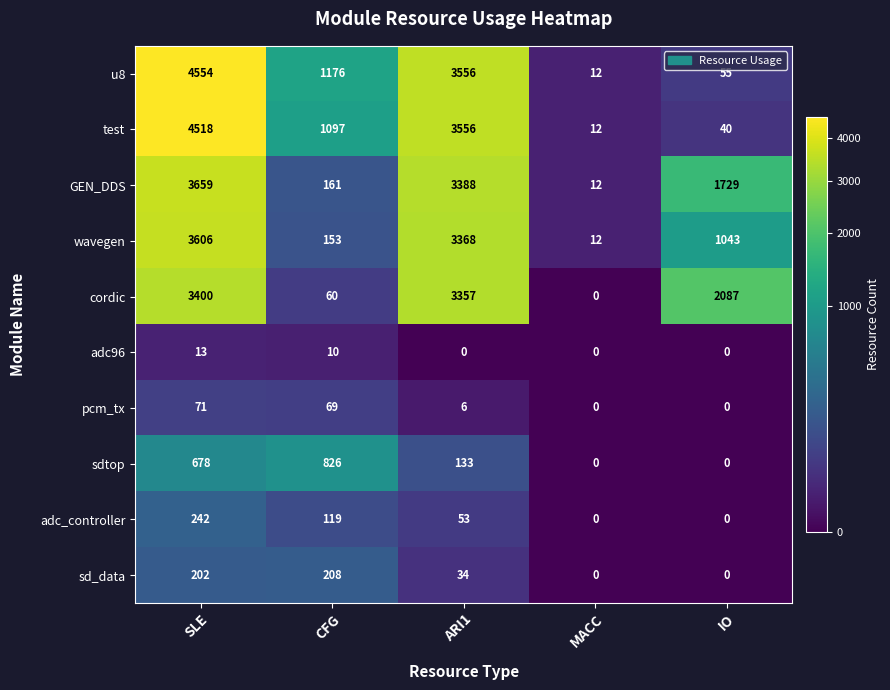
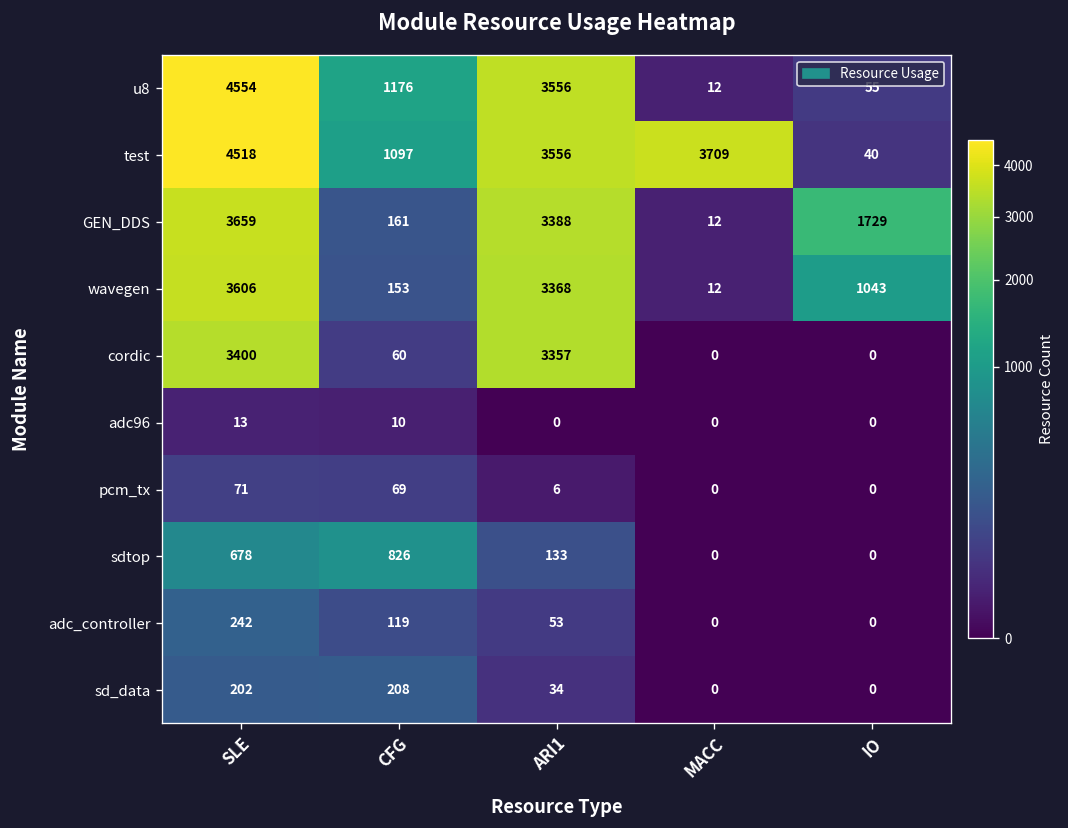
  {
    "u8": {
      "SLE": 4554,
      "CFG": 1176,
      "ARI1": 3556,
      "MACC": 12
    },
    "test": {
      "SLE": 4518,
      "CFG": 1097,
      "ARI1": 3556,
-     "MACC": 12,
+     "MACC": 3709,
      "IO": 40
    },
    "GEN_DDS": {
      "SLE": 3659,
      "CFG": 161,
      "ARI1": 3388,
      "MACC": 12,
      "IO": 1729
    },
    "wavegen": {
      "SLE": 3606,
      "CFG": 153,
      "ARI1": 3368,
      "MACC": 12,
      "IO": 1043
    },
    "cordic": {
      "SLE": 3400,
      "CFG": 60,
      "ARI1": 3357,
      "MACC": 0,
-     "IO": 2087
+     "IO": 0
    },
    "adc96": {
      "SLE": 13,
      "CFG": 10,
      "ARI1": 0,
      "MACC": 0,
      "IO": 0
    },
    "pcm_tx": {
      "SLE": 71,
      "CFG": 69,
      "ARI1": 6,
      "MACC": 0,
      "IO": 0
    },
    "sdtop": {
      "SLE": 678,
      "CFG": 826,
      "ARI1": 133,
      "MACC": 0,
      "IO": 0
    },
    "adc_controller": {
      "SLE": 242,
      "CFG": 119,
      "ARI1": 53,
      "MACC": 0,
      "IO": 0
    },
    "sd_data": {
      "SLE": 202,
      "CFG": 208,
      "ARI1": 34,
      "MACC": 0,
      "IO": 0
    }
  }
